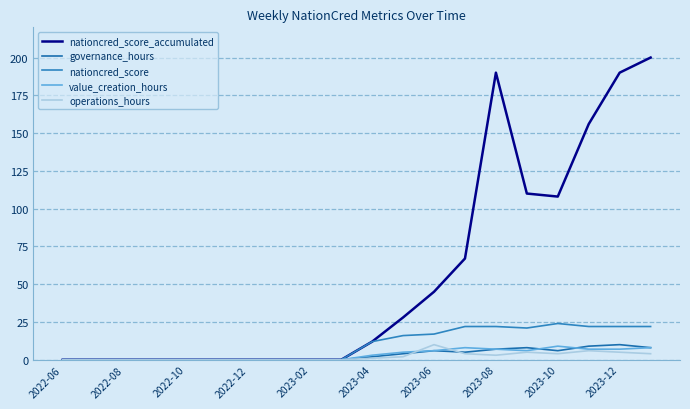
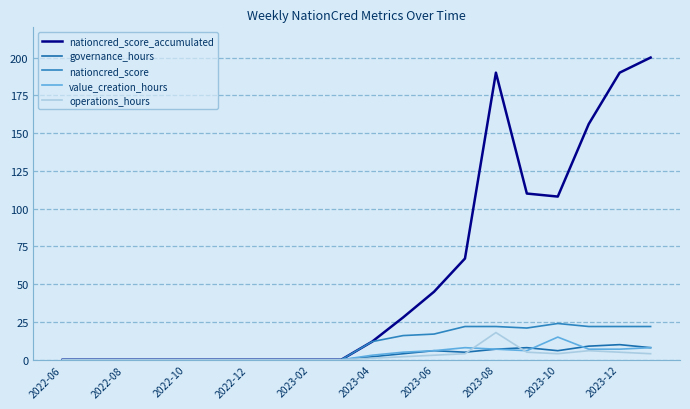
  {
    "nationcred_score_accumulated": {
      "2023-06": 45,
      "2023-08": 190,
      "2023-10": 108,
      "2023-12": 190
    },
    "value_creation_hours": {
-     "2023-10": 9,
+     "2023-10": 15,
      "2023-12": 7
    },
    "operations_hours": {
-     "2023-06": 10,
-     "2023-08": 3,
+     "2023-06": 3,
+     "2023-08": 18,
      "2023-10": 4,
      "2023-12": 5
    }
  }
